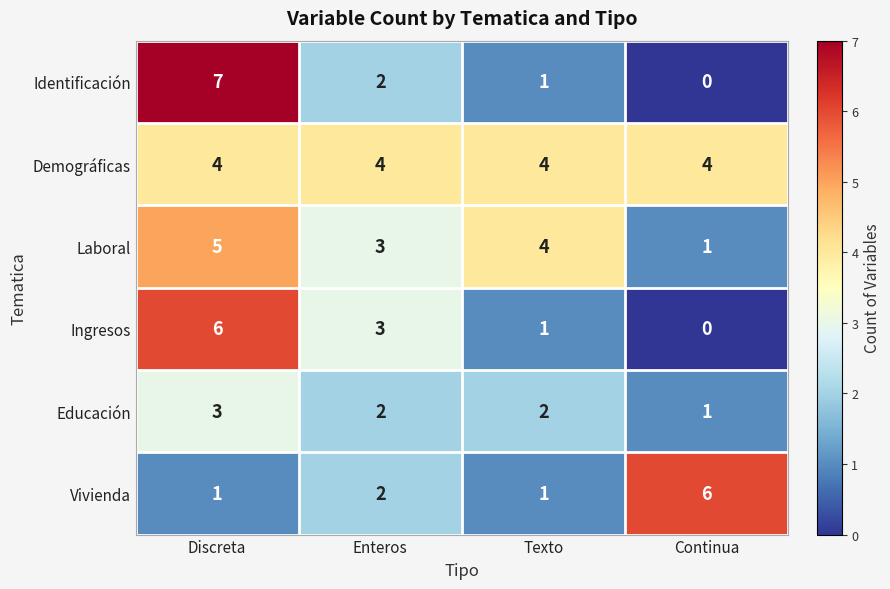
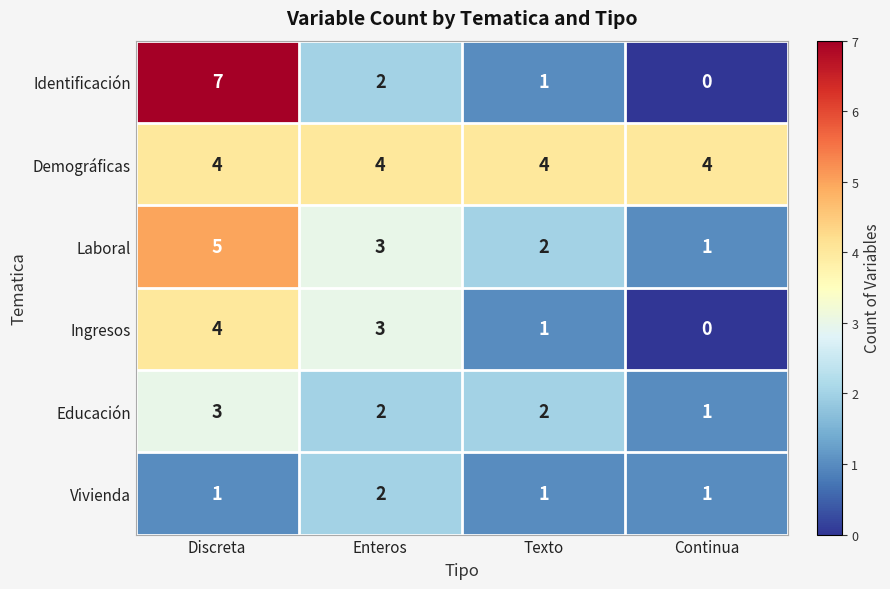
  {
    "Identificación": {
      "Discreta": 7,
      "Enteros": 2,
      "Texto": 1,
      "Continua": 0
    },
    "Demográficas": {
      "Discreta": 4,
      "Enteros": 4,
      "Texto": 4,
      "Continua": 4
    },
    "Laboral": {
      "Discreta": 5,
      "Enteros": 3,
-     "Texto": 4,
+     "Texto": 2,
      "Continua": 1
    },
    "Ingresos": {
-     "Discreta": 6,
+     "Discreta": 4,
      "Enteros": 3,
      "Texto": 1,
      "Continua": 0
    },
    "Educación": {
      "Discreta": 3,
      "Enteros": 2,
      "Texto": 2,
      "Continua": 1
    },
    "Vivienda": {
      "Discreta": 1,
      "Enteros": 2,
      "Texto": 1,
-     "Continua": 6
+     "Continua": 1
    }
  }
